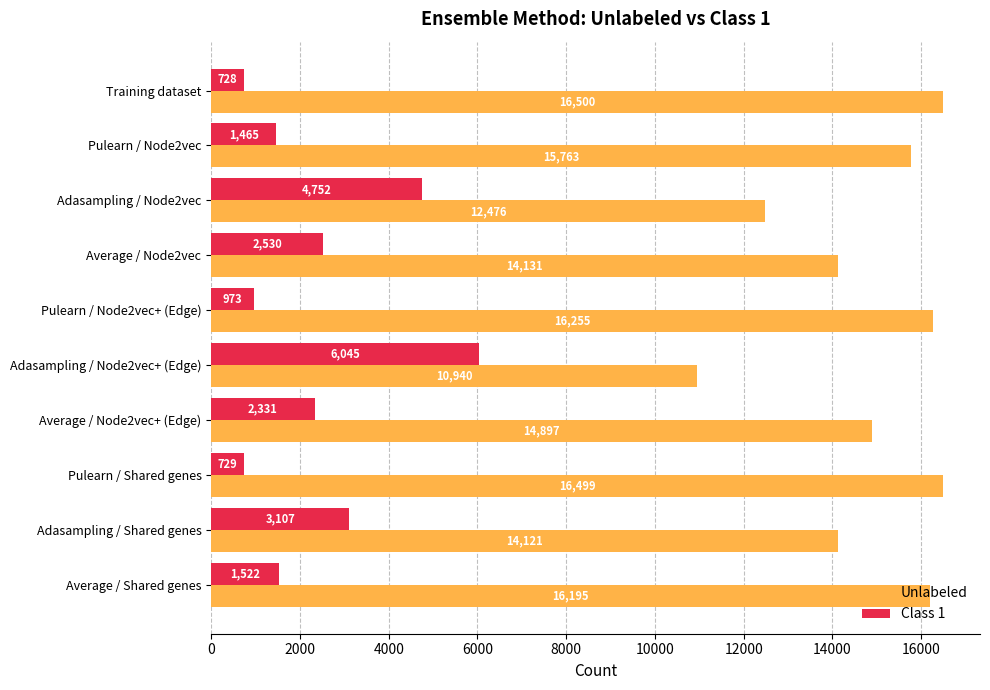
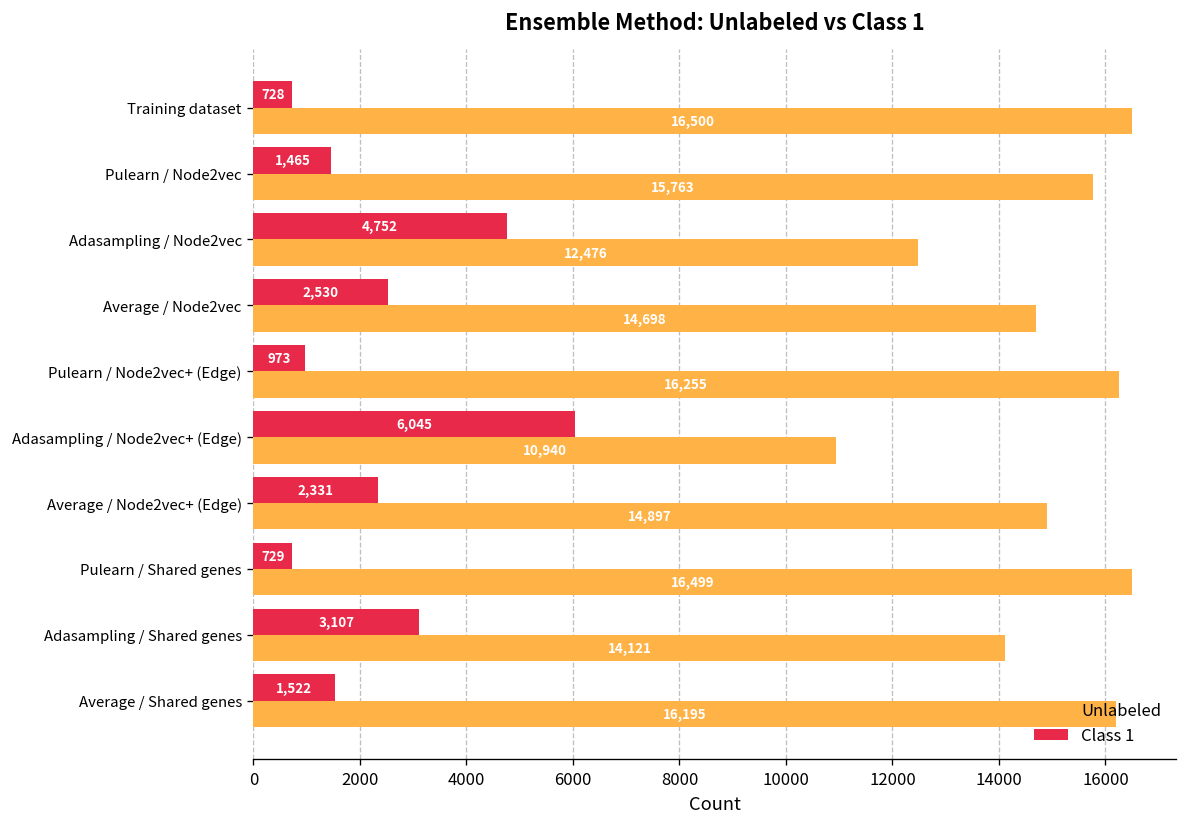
  {
    "Unlabeled": {
      "Training dataset": "16,500",
      "Pulearn / Node2vec": "15,763",
      "Adasampling / Node2vec": "12,476",
-     "Average / Node2vec": "14,131",
+     "Average / Node2vec": "14,698",
      "Pulearn / Node2vec+ (Edge)": "16,255",
      "Adasampling / Node2vec+ (Edge)": "10,940",
      "Average / Node2vec+ (Edge)": "14,897",
      "Pulearn / Shared genes": "16,499",
      "Adasampling / Shared genes": "14,121",
      "Average / Shared genes": "16,195"
    },
    "Class 1": {
      "Training dataset": "728",
      "Pulearn / Node2vec": "1,465",
      "Adasampling / Node2vec": "4,752",
      "Average / Node2vec": "2,530",
      "Pulearn / Node2vec+ (Edge)": "973",
      "Adasampling / Node2vec+ (Edge)": "6,045",
      "Average / Node2vec+ (Edge)": "2,331",
      "Pulearn / Shared genes": "729",
      "Adasampling / Shared genes": "3,107",
      "Average / Shared genes": "1,522"
    }
  }
